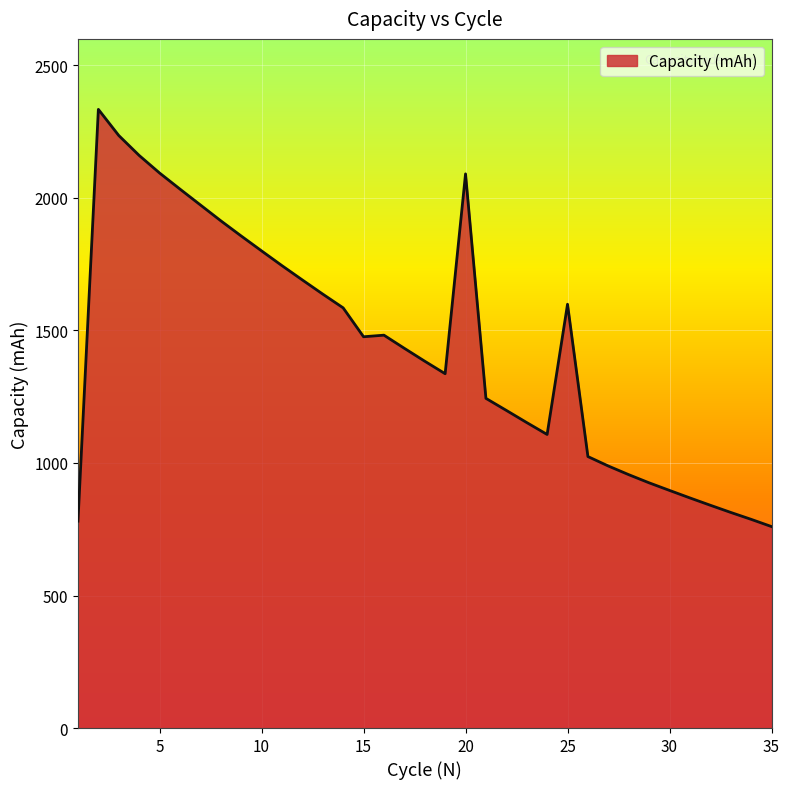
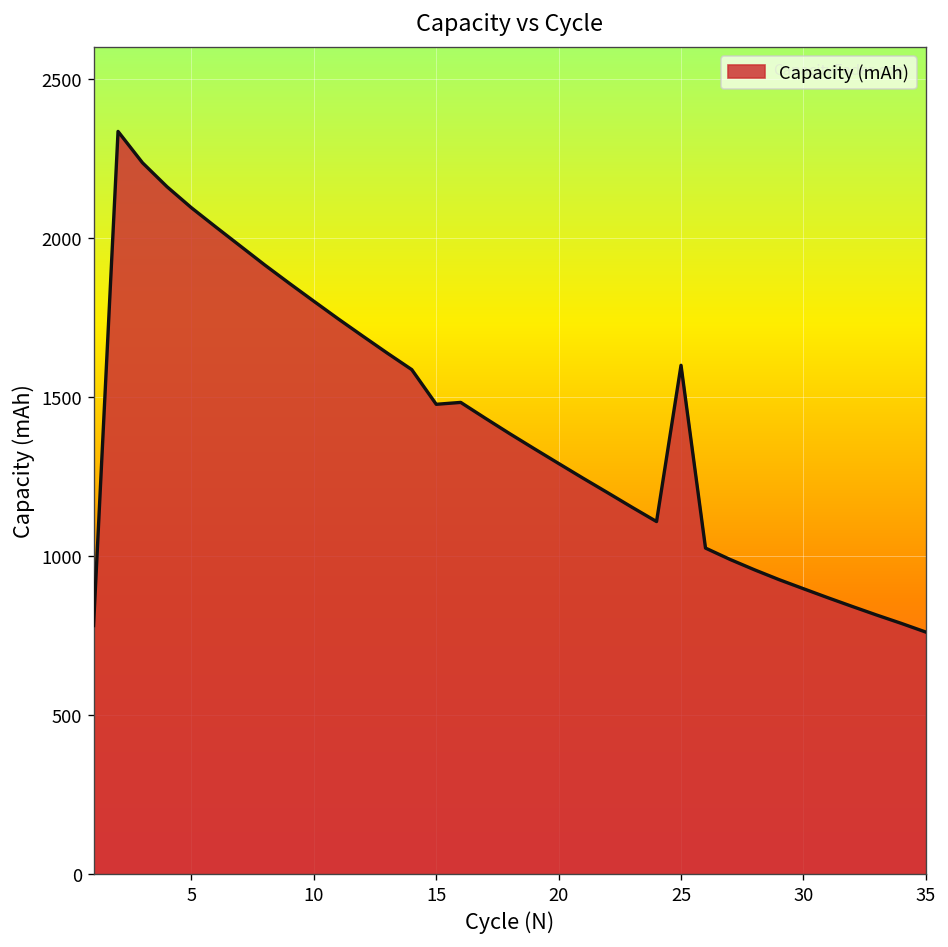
  {
    "5": 2090,
    "10": 1800,
    "15": 1480,
-   "20": 2090,
+   "20": 1290,
    "25": 1600,
    "30": 900,
    "35": 760
  }
